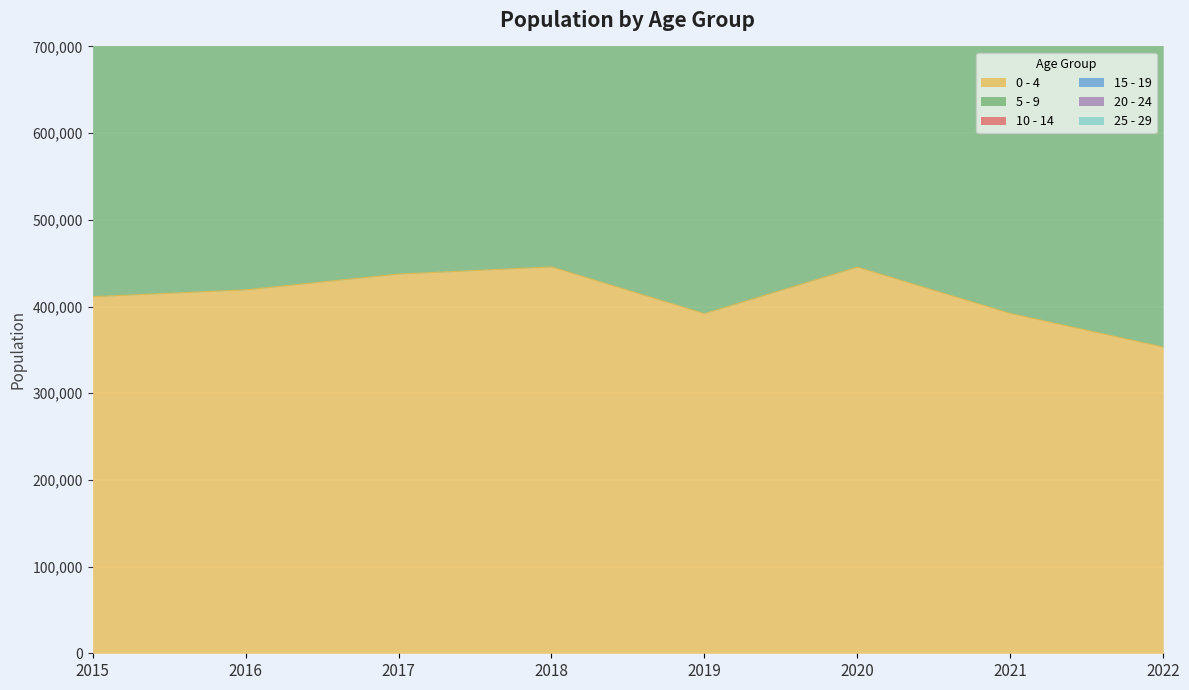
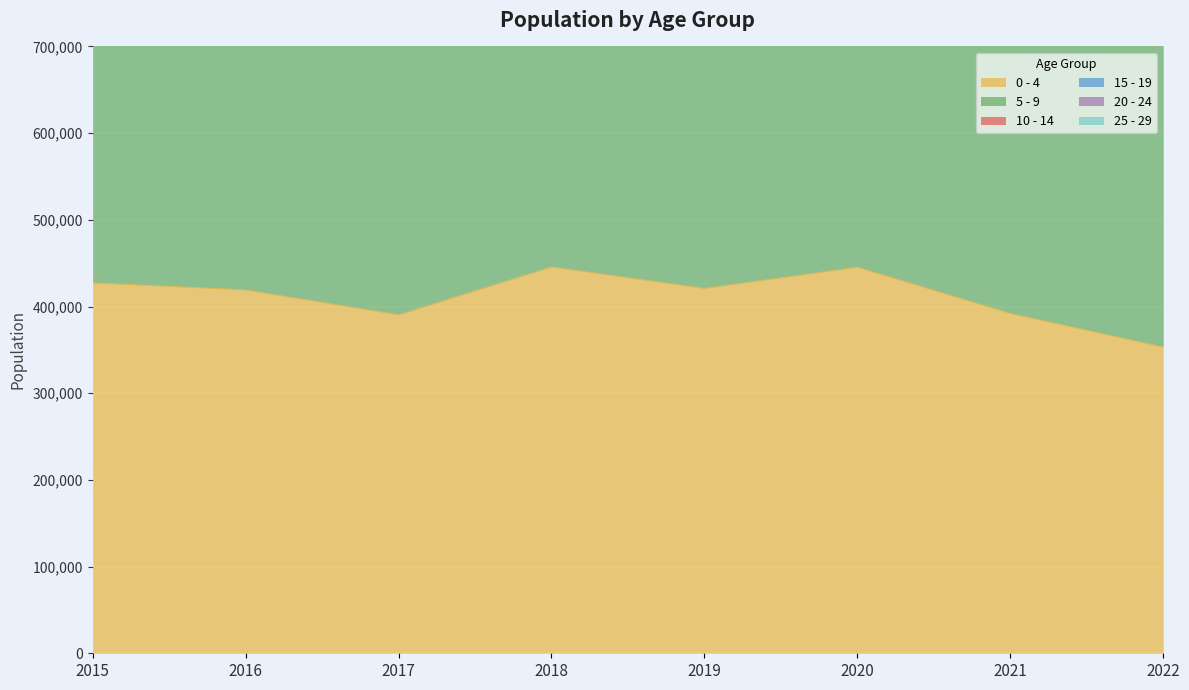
  {
    "0 - 4": {
-     "2015": "410,000",
+     "2015": "430,000",
      "2016": "420,000",
-     "2017": "440,000",
+     "2017": "390,000",
      "2018": "450,000",
-     "2019": "390,000",
+     "2019": "420,000",
      "2020": "450,000",
      "2021": "390,000",
      "2022": "350,000"
    }
  }
